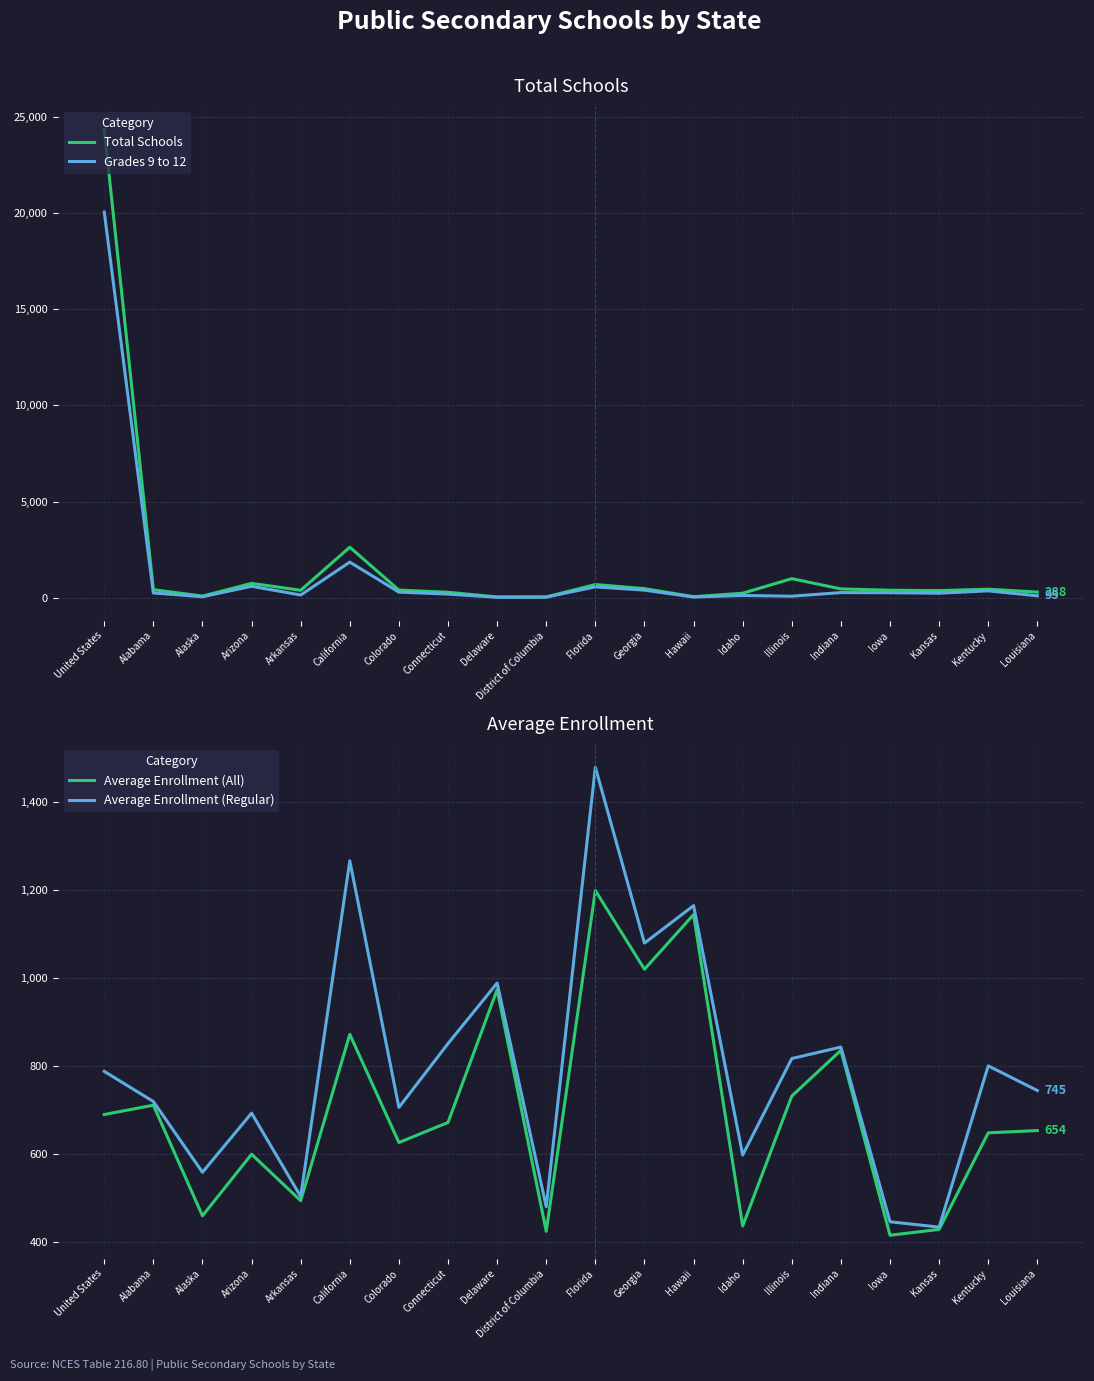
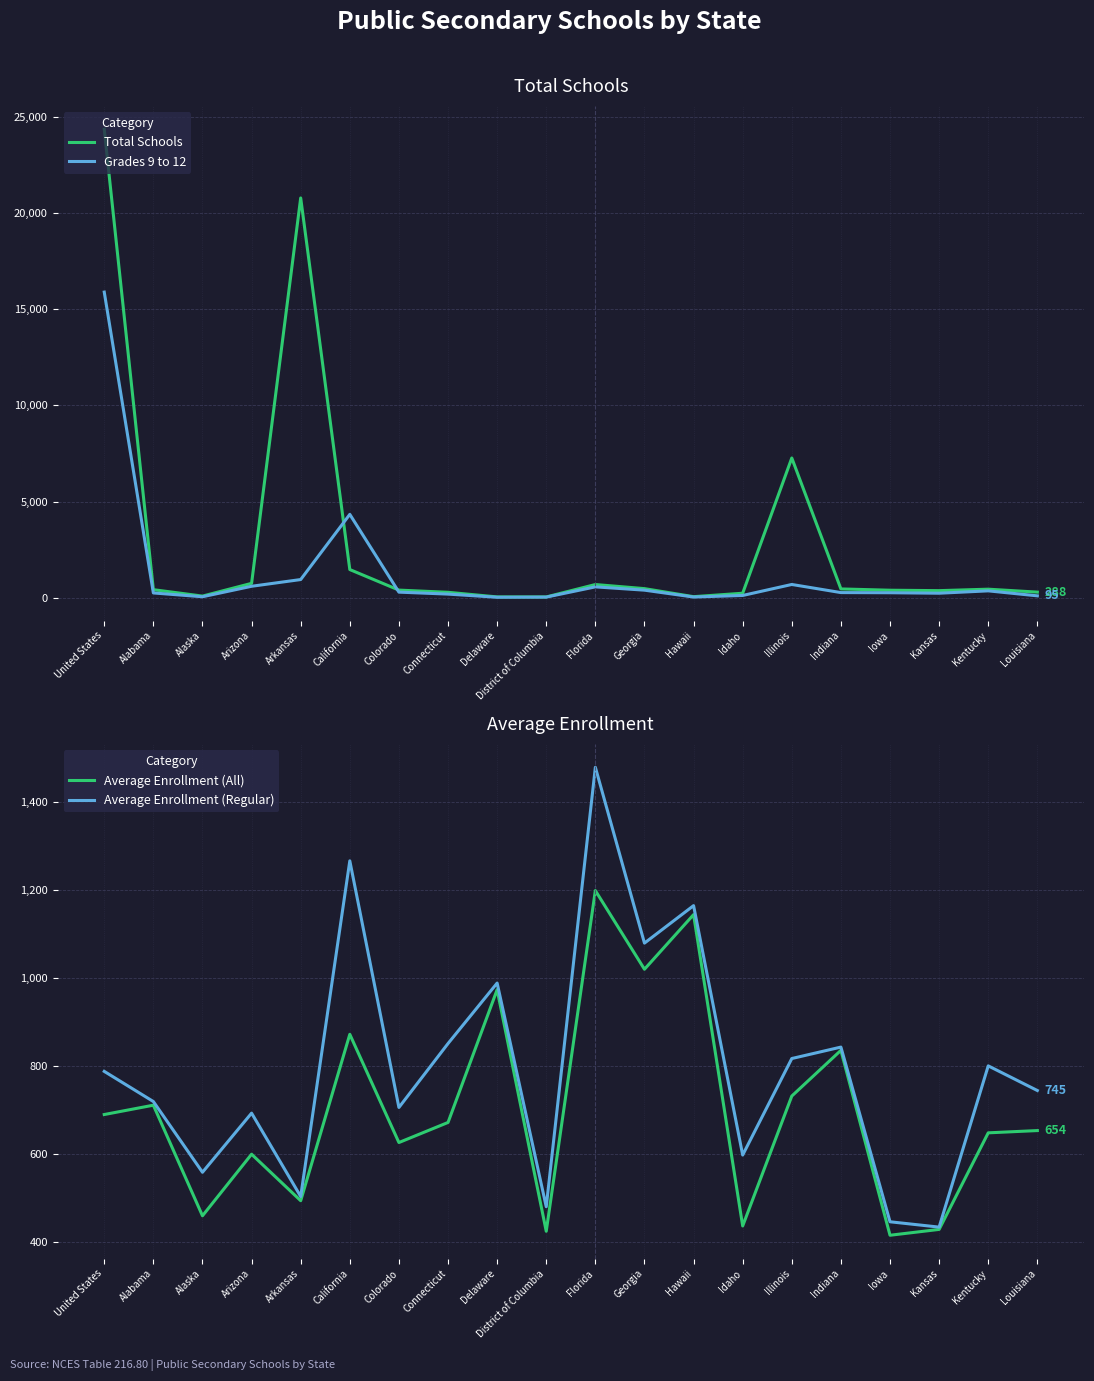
  {
    "Total Schools": {
      "Total Schools": {
        "Alabama": "400",
        "Arizona": "700",
-       "Arkansas": "400",
-       "California": "2,600",
-       "Illinois": "1,000",
+       "Arkansas": "20,800",
+       "California": "1,500",
+       "Illinois": "7,300",
        "Indiana": "500",
        "Kansas": "400"
      },
      "Grades 9 to 12": {
-       "United States": "20,100",
+       "United States": "15,900",
        "Alabama": "200",
        "Arizona": "600",
-       "Arkansas": "100",
-       "California": "1,800",
-       "Illinois": "100",
+       "Arkansas": "900",
+       "California": "4,300",
+       "Illinois": "700",
        "Indiana": "300",
        "Kansas": "200"
      }
    },
    "Average Enrollment": {
      "Average Enrollment (All)": {
        "Louisiana": "654"
      },
      "Average Enrollment (Regular)": {
        "Louisiana": "745"
      }
    }
  }
